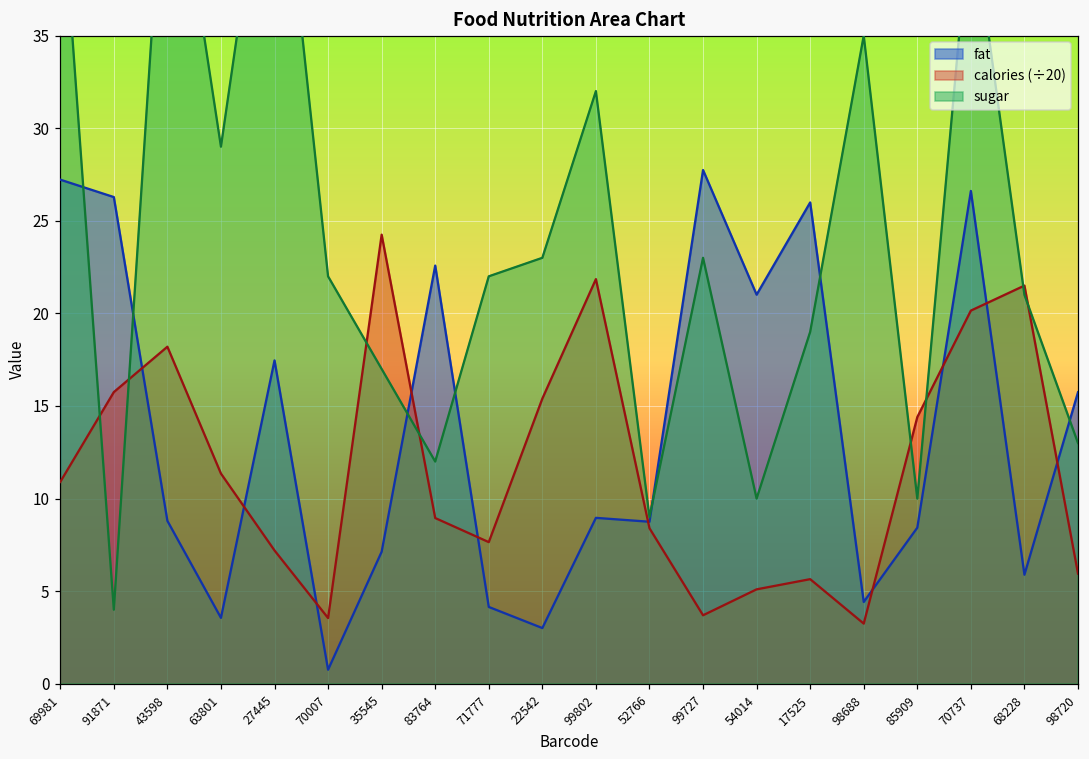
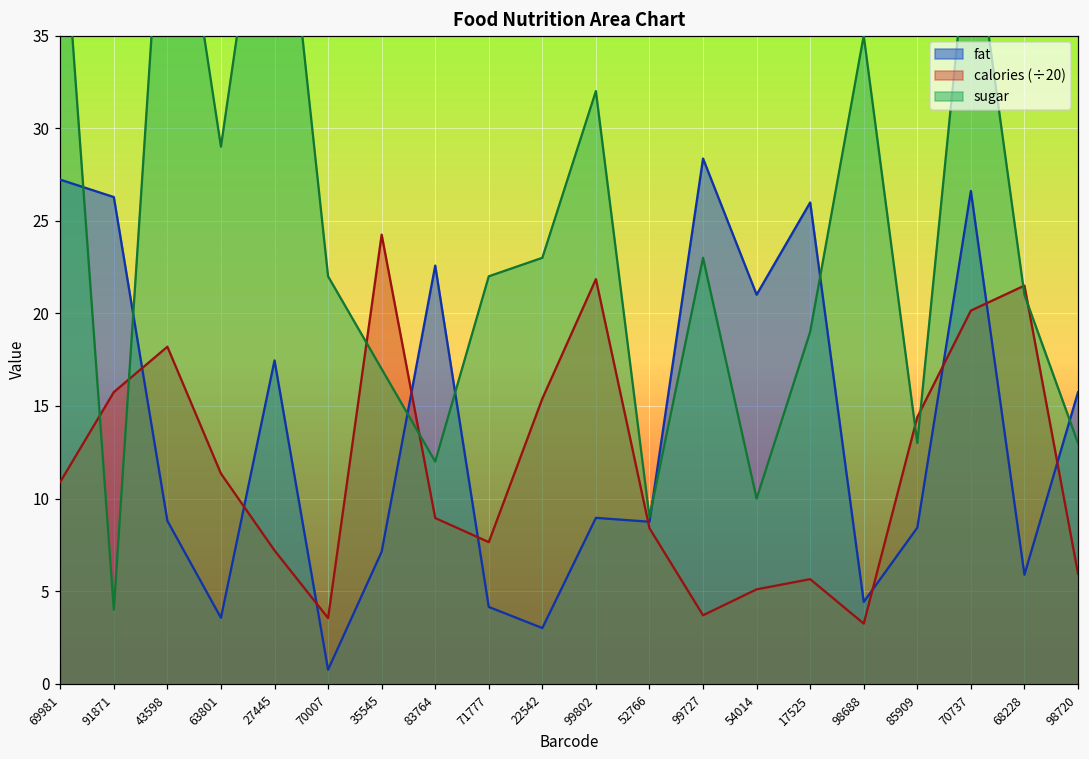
  {
    "fat": {
      "69981": 27.2,
      "91871": 26.3,
      "43598": 8.8,
      "63801": 3.6,
      "27445": 17.5,
      "70007": 0.8,
      "35545": 7.1,
      "83764": 22.6,
      "71777": 4.2,
      "22542": 3.0,
      "99802": 9.0,
      "52766": 8.8,
-     "99727": 27.7,
+     "99727": 28.4,
      "54014": 21.0,
      "17525": 26.0,
      "98688": 4.4,
      "85909": 8.4,
      "70737": 26.6,
      "68228": 5.9,
      "98720": 15.7
    },
    "sugar": {
      "91871": 4,
      "63801": 29,
      "70007": 22,
      "35545": 17,
      "83764": 12,
      "71777": 22,
      "22542": 23,
      "99802": 32,
      "52766": 9,
      "99727": 23,
      "54014": 10,
      "17525": 19,
      "98688": 35,
-     "85909": 10,
+     "85909": 13,
      "68228": 21,
      "98720": 13
    }
  }
